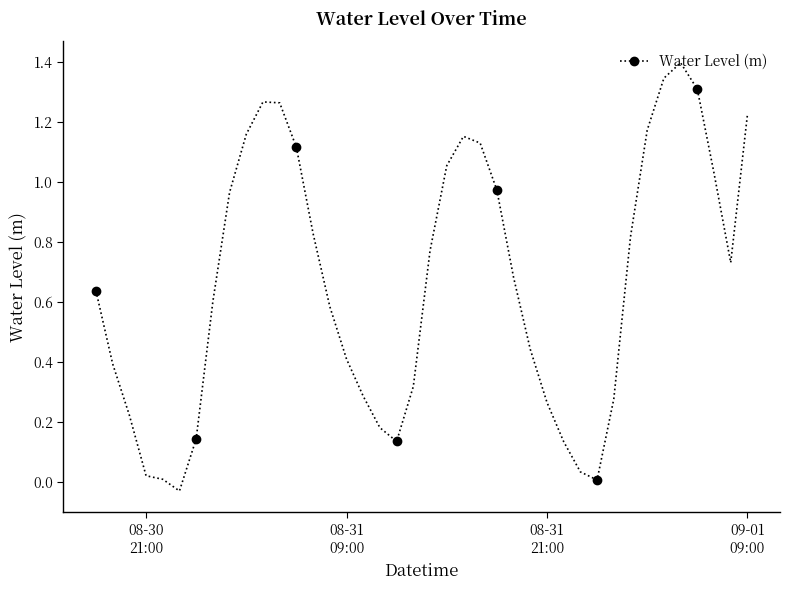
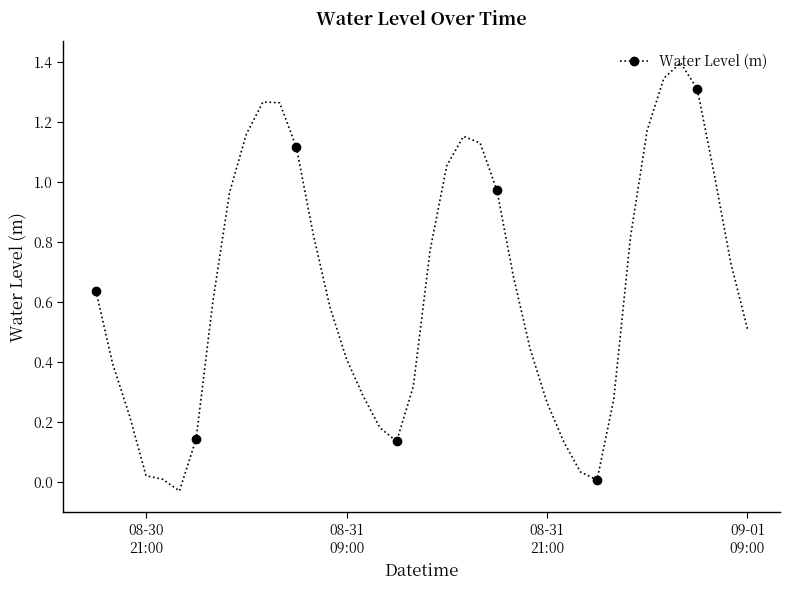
  {
    "08-30 21:00": 0.02,
    "08-31 09:00": 0.41,
    "08-31 21:00": 0.26,
-   "09-01 09:00": 1.22
+   "09-01 09:00": 0.51
  }
